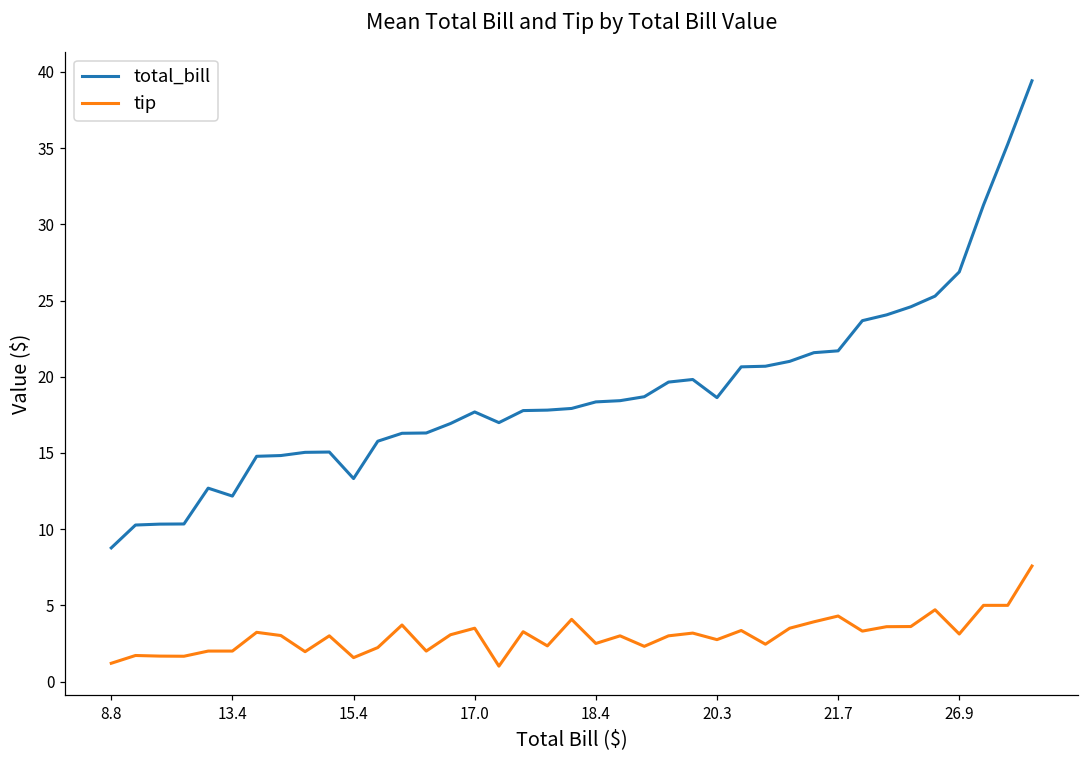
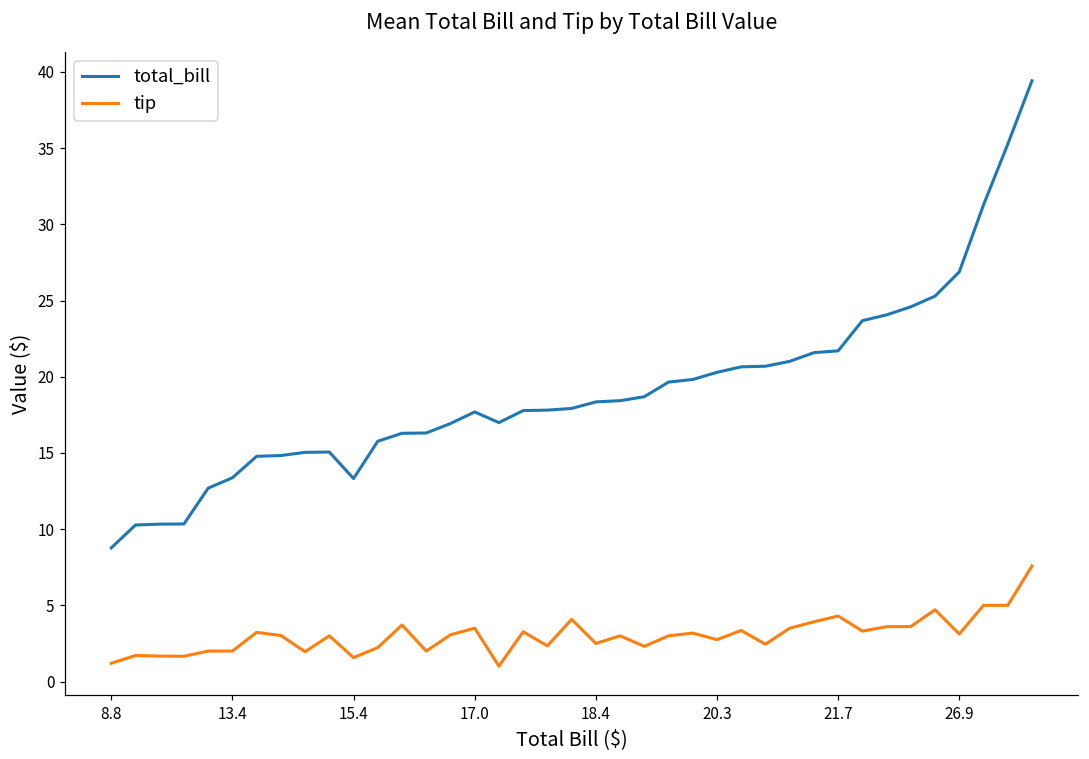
  {
    "total_bill": {
      "8.8": 8.8,
-     "13.4": 12.2,
+     "13.4": 13.4,
      "15.4": 13.3,
      "17.0": 17.7,
      "18.4": 18.4,
-     "20.3": 18.6,
+     "20.3": 20.3,
      "21.7": 21.7,
      "26.9": 26.9
    },
    "tip": {
      "8.8": 1.2,
      "13.4": 2.0,
      "15.4": 1.6,
      "17.0": 3.5,
      "18.4": 2.5,
      "20.3": 2.8,
      "21.7": 4.3,
      "26.9": 3.1
    }
  }
